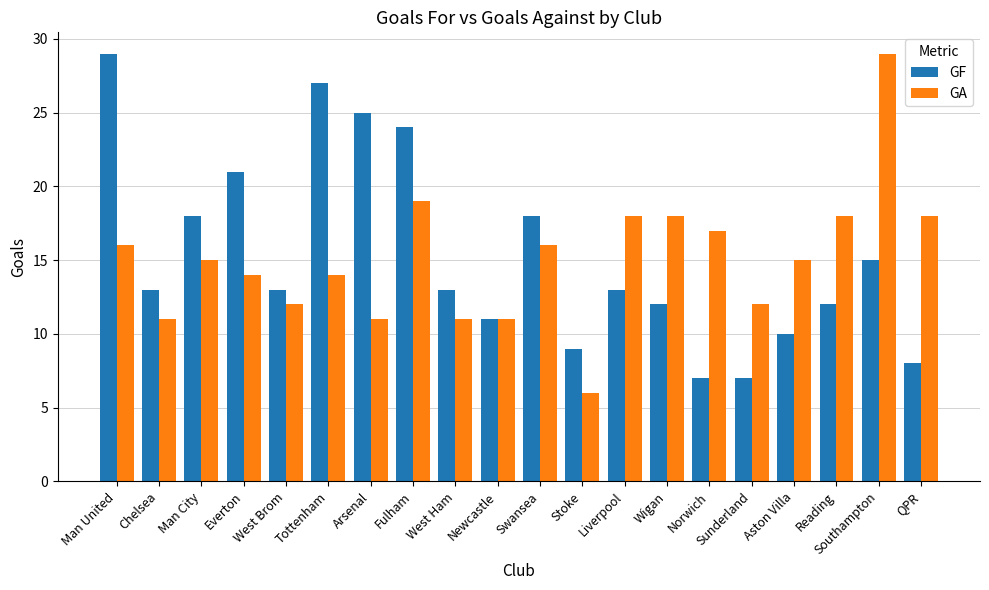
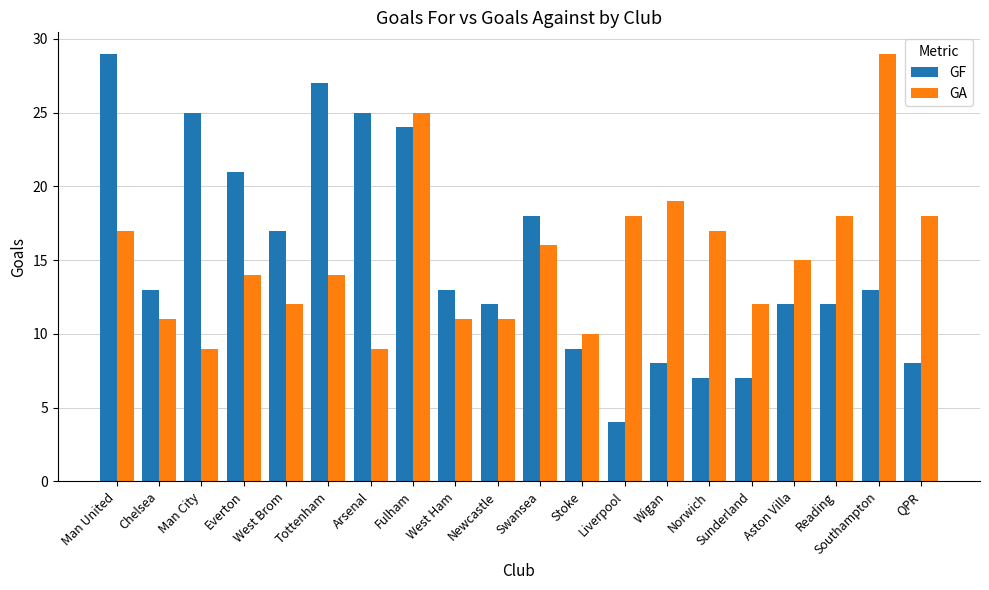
  {
    "GF": {
      "Man United": 29,
      "Chelsea": 13,
-     "Man City": 18,
+     "Man City": 25,
      "Everton": 21,
-     "West Brom": 13,
+     "West Brom": 17,
      "Tottenham": 27,
      "Arsenal": 25,
      "Fulham": 24,
      "West Ham": 13,
-     "Newcastle": 11,
+     "Newcastle": 12,
      "Swansea": 18,
      "Stoke": 9,
-     "Liverpool": 13,
-     "Wigan": 12,
+     "Liverpool": 4,
+     "Wigan": 8,
      "Norwich": 7,
      "Sunderland": 7,
-     "Aston Villa": 10,
+     "Aston Villa": 12,
      "Reading": 12,
-     "Southampton": 15,
+     "Southampton": 13,
      "QPR": 8
    },
    "GA": {
-     "Man United": 16,
+     "Man United": 17,
      "Chelsea": 11,
-     "Man City": 15,
+     "Man City": 9,
      "Everton": 14,
      "West Brom": 12,
      "Tottenham": 14,
-     "Arsenal": 11,
-     "Fulham": 19,
+     "Arsenal": 9,
+     "Fulham": 25,
      "West Ham": 11,
      "Newcastle": 11,
      "Swansea": 16,
-     "Stoke": 6,
+     "Stoke": 10,
      "Liverpool": 18,
-     "Wigan": 18,
+     "Wigan": 19,
      "Norwich": 17,
      "Sunderland": 12,
      "Aston Villa": 15,
      "Reading": 18,
      "Southampton": 29,
      "QPR": 18
    }
  }
